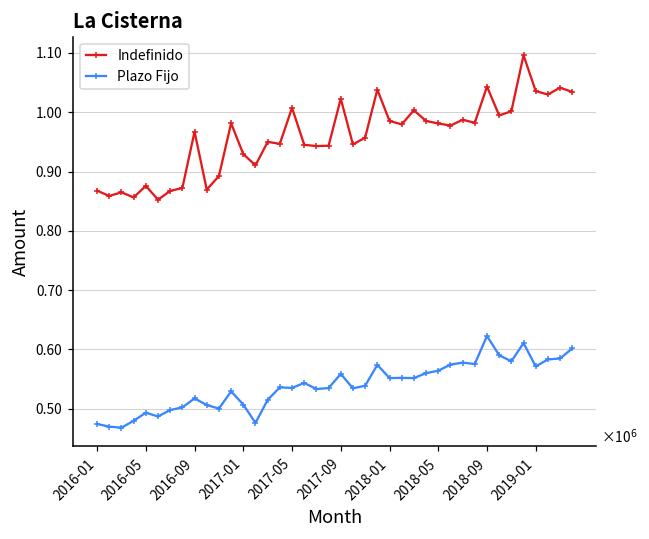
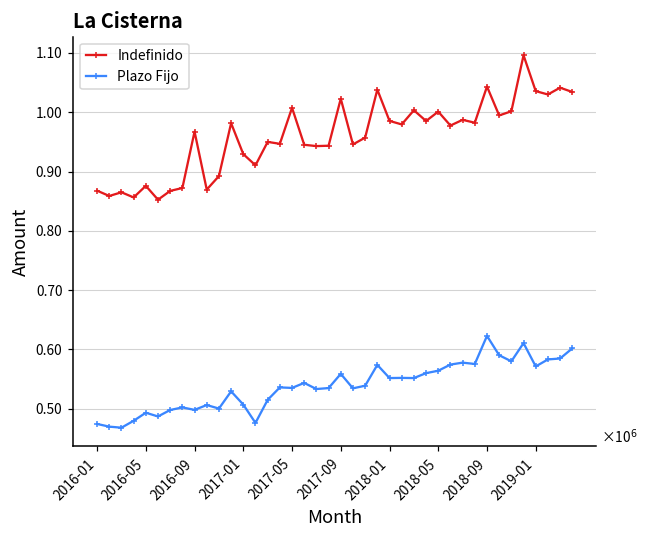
  {
    "Indefinido": {
      "2016-01": 0.87,
      "2016-05": 0.88,
      "2016-09": 0.97,
      "2017-01": 0.93,
      "2017-05": 1.01,
      "2017-09": 1.02,
      "2018-01": 0.99,
-     "2018-05": 0.98,
+     "2018-05": 1.00,
      "2018-09": 1.04,
      "2019-01": 1.04
    },
    "Plazo Fijo": {
      "2016-01": 0.47,
      "2016-05": 0.49,
-     "2016-09": 0.52,
+     "2016-09": 0.50,
      "2017-01": 0.51,
      "2017-05": 0.53,
      "2017-09": 0.56,
      "2018-01": 0.55,
      "2018-05": 0.56,
      "2018-09": 0.62,
      "2019-01": 0.57
    }
  }
